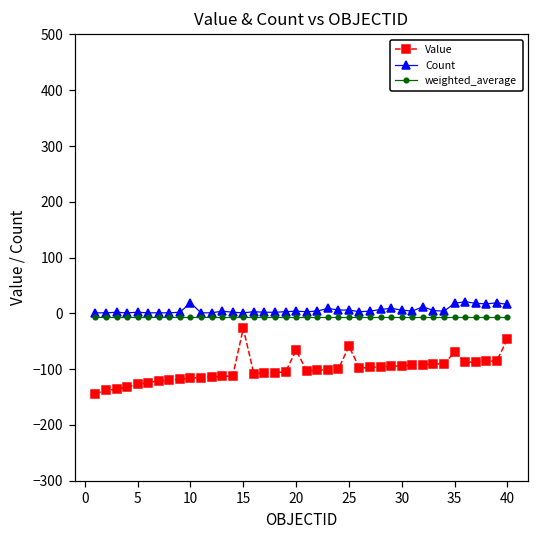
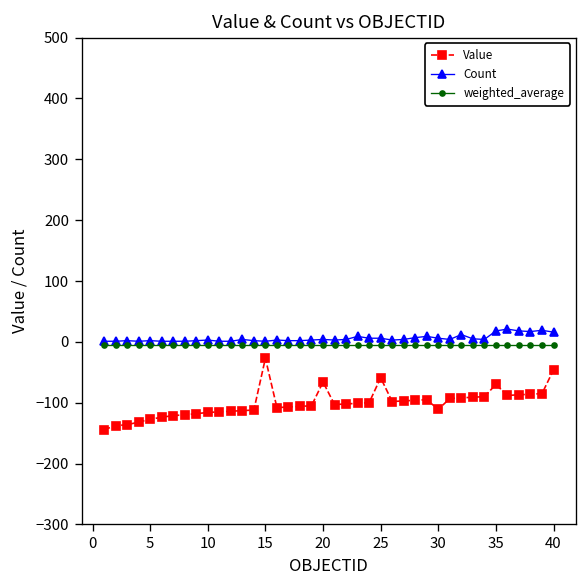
  {
    "Value": {
      "5": -130,
      "10": -120,
      "15": -30,
      "20": -70,
      "25": -60,
-     "30": -90,
+     "30": -110,
      "35": -70,
      "40": -50
    },
    "Count": {
      "5": 0,
-     "10": 20,
+     "10": 0,
      "15": 0,
      "20": 0,
      "25": 10,
      "30": 10,
      "35": 20,
      "40": 20
    },
    "weighted_average": {
      "5": -10,
      "10": -10,
      "15": -10,
      "20": -10,
      "25": -10,
      "30": -10,
      "35": -10,
      "40": -10
    }
  }
